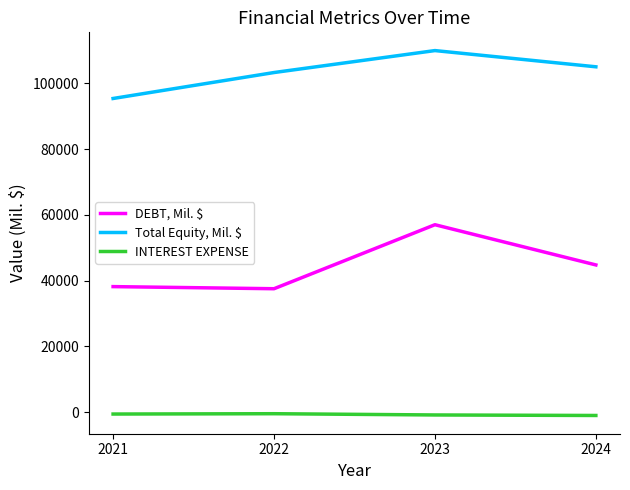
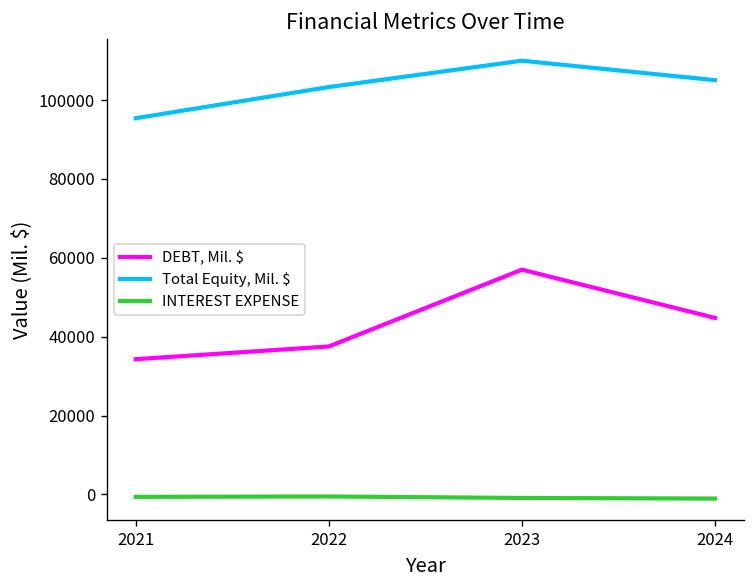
  {
    "DEBT, Mil. $": {
-     "2021": 38000,
+     "2021": 34000,
      "2022": 38000,
      "2023": 57000,
      "2024": 45000
    },
    "Total Equity, Mil. $": {
      "2021": 95000,
      "2022": 103000,
      "2023": 110000,
      "2024": 105000
    },
    "INTEREST EXPENSE": {
      "2021": -1000,
      "2022": 0,
      "2023": -1000,
      "2024": -1000
    }
  }
